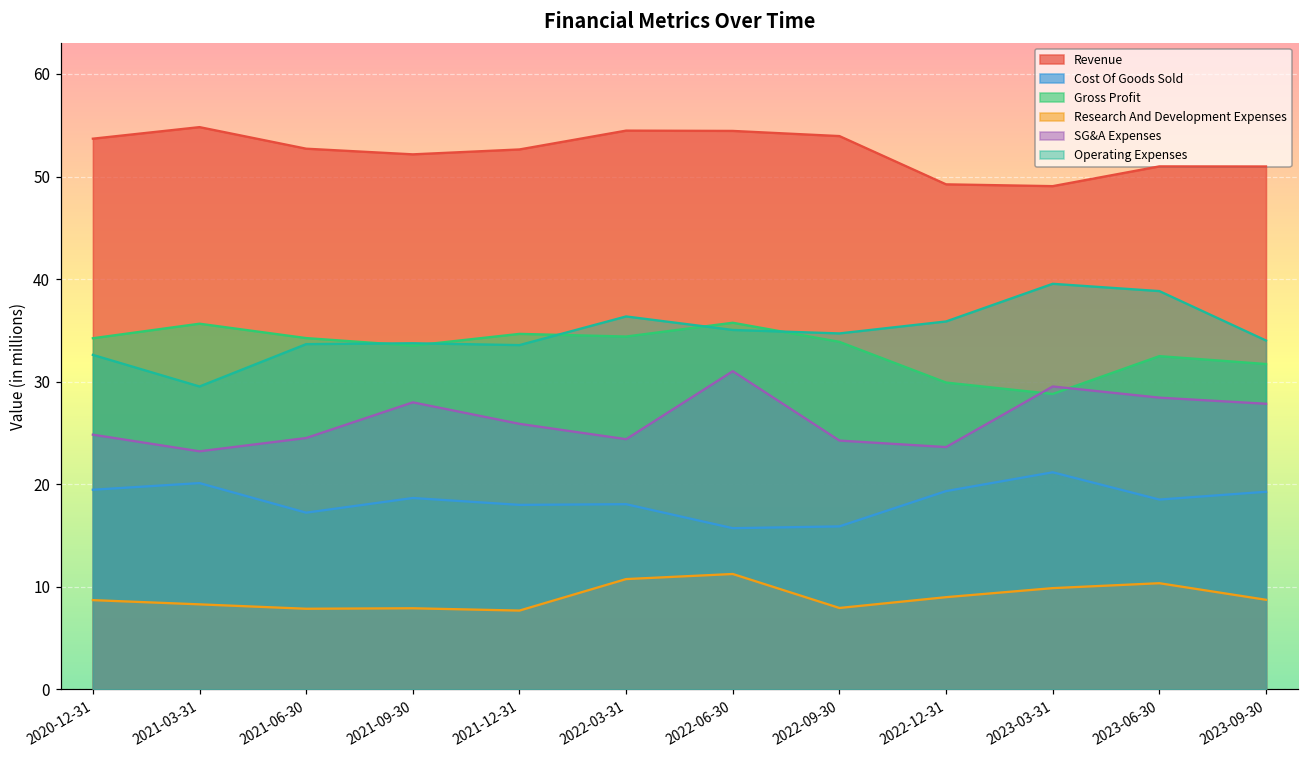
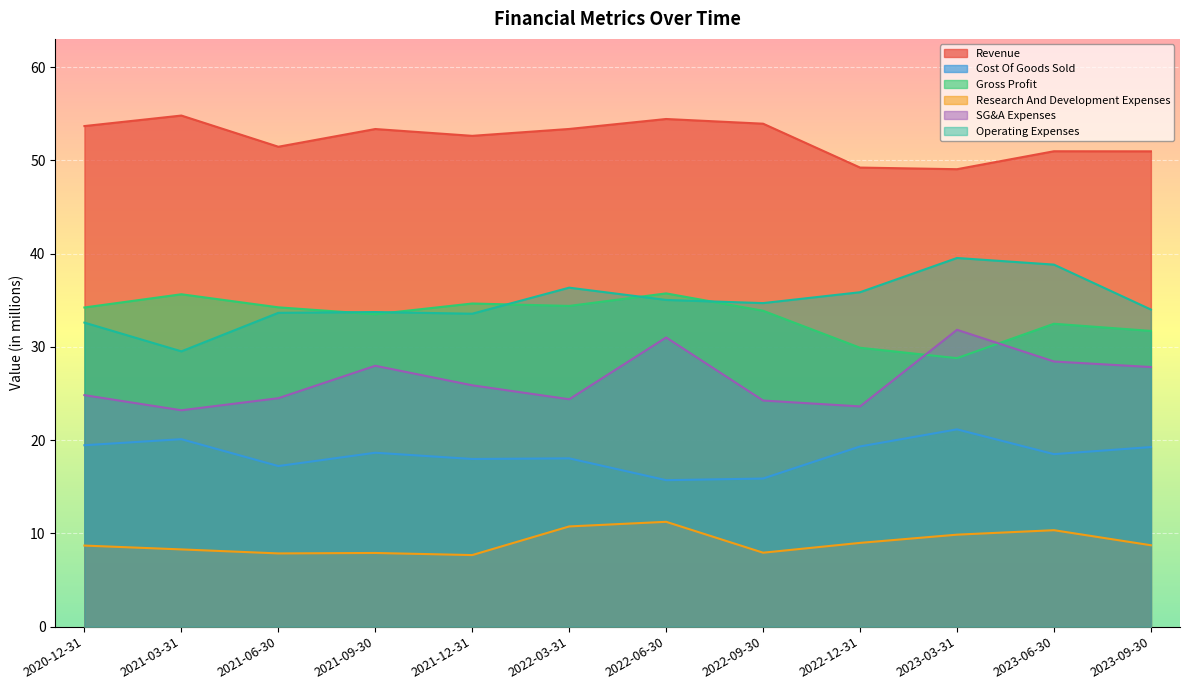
  {
    "Revenue": {
      "2020-12-31": 54,
      "2021-03-31": 55,
-     "2021-06-30": 53,
-     "2021-09-30": 52,
+     "2021-06-30": 51,
+     "2021-09-30": 53,
      "2021-12-31": 53,
-     "2022-03-31": 54,
+     "2022-03-31": 53,
      "2022-06-30": 54,
      "2022-09-30": 54,
      "2022-12-31": 49,
      "2023-03-31": 49,
      "2023-06-30": 51,
      "2023-09-30": 51
    },
    "Cost Of Goods Sold": {
      "2020-12-31": 19,
      "2021-03-31": 20,
      "2021-06-30": 17,
      "2021-09-30": 19,
      "2021-12-31": 18,
      "2022-03-31": 18,
      "2022-06-30": 16,
      "2022-09-30": 16,
      "2022-12-31": 19,
      "2023-03-31": 21,
      "2023-06-30": 19,
      "2023-09-30": 19
    },
    "Research And Development Expenses": {
      "2020-12-31": 9,
      "2021-03-31": 8,
      "2021-06-30": 8,
      "2021-09-30": 8,
      "2021-12-31": 8,
      "2022-03-31": 11,
      "2022-06-30": 11,
      "2022-09-30": 8,
      "2022-12-31": 9,
      "2023-03-31": 10,
      "2023-06-30": 10,
      "2023-09-30": 9
    },
    "SG&A Expenses": {
      "2020-12-31": 25,
      "2021-03-31": 23,
      "2021-06-30": 25,
      "2021-09-30": 28,
      "2021-12-31": 26,
      "2022-03-31": 24,
      "2022-06-30": 31,
      "2022-09-30": 24,
      "2022-12-31": 24,
-     "2023-03-31": 30,
+     "2023-03-31": 32,
      "2023-06-30": 28,
      "2023-09-30": 28
    }
  }
